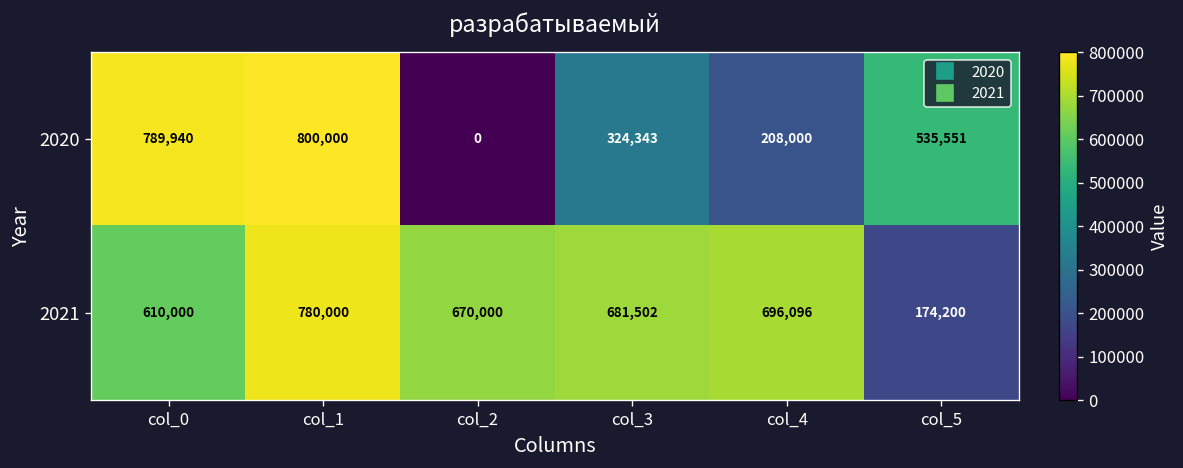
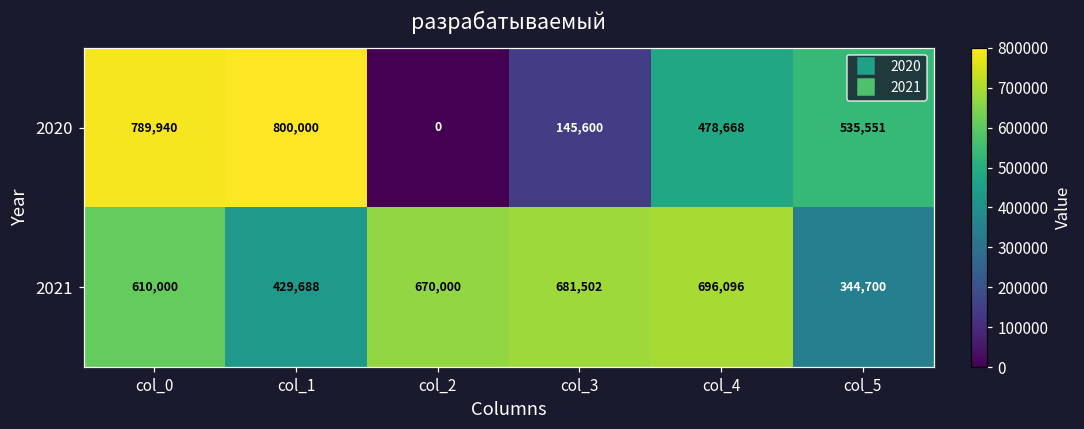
  {
    "2020": {
      "col_0": "789,940",
      "col_1": "800,000",
      "col_2": "0",
-     "col_3": "324,343",
-     "col_4": "208,000",
+     "col_3": "145,600",
+     "col_4": "478,668",
      "col_5": "535,551"
    },
    "2021": {
      "col_0": "610,000",
-     "col_1": "780,000",
+     "col_1": "429,688",
      "col_2": "670,000",
      "col_3": "681,502",
      "col_4": "696,096",
-     "col_5": "174,200"
+     "col_5": "344,700"
    }
  }
